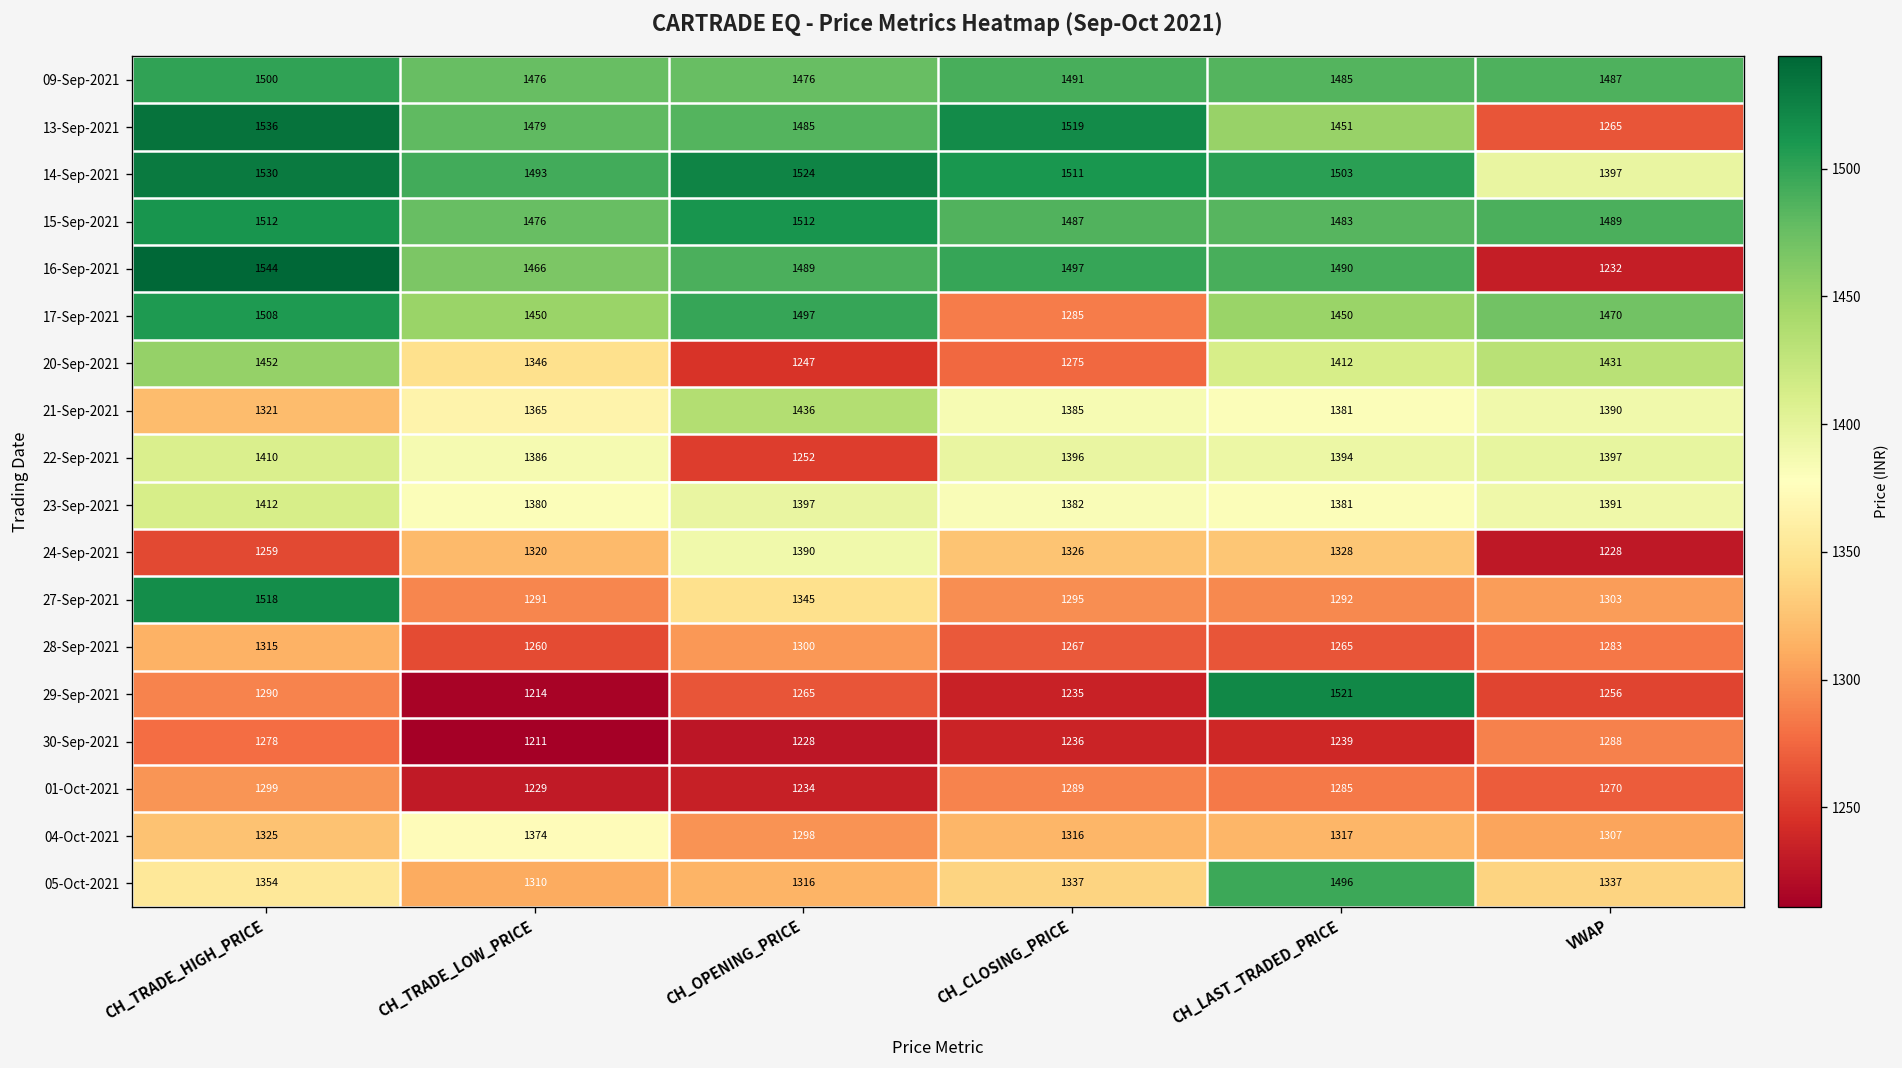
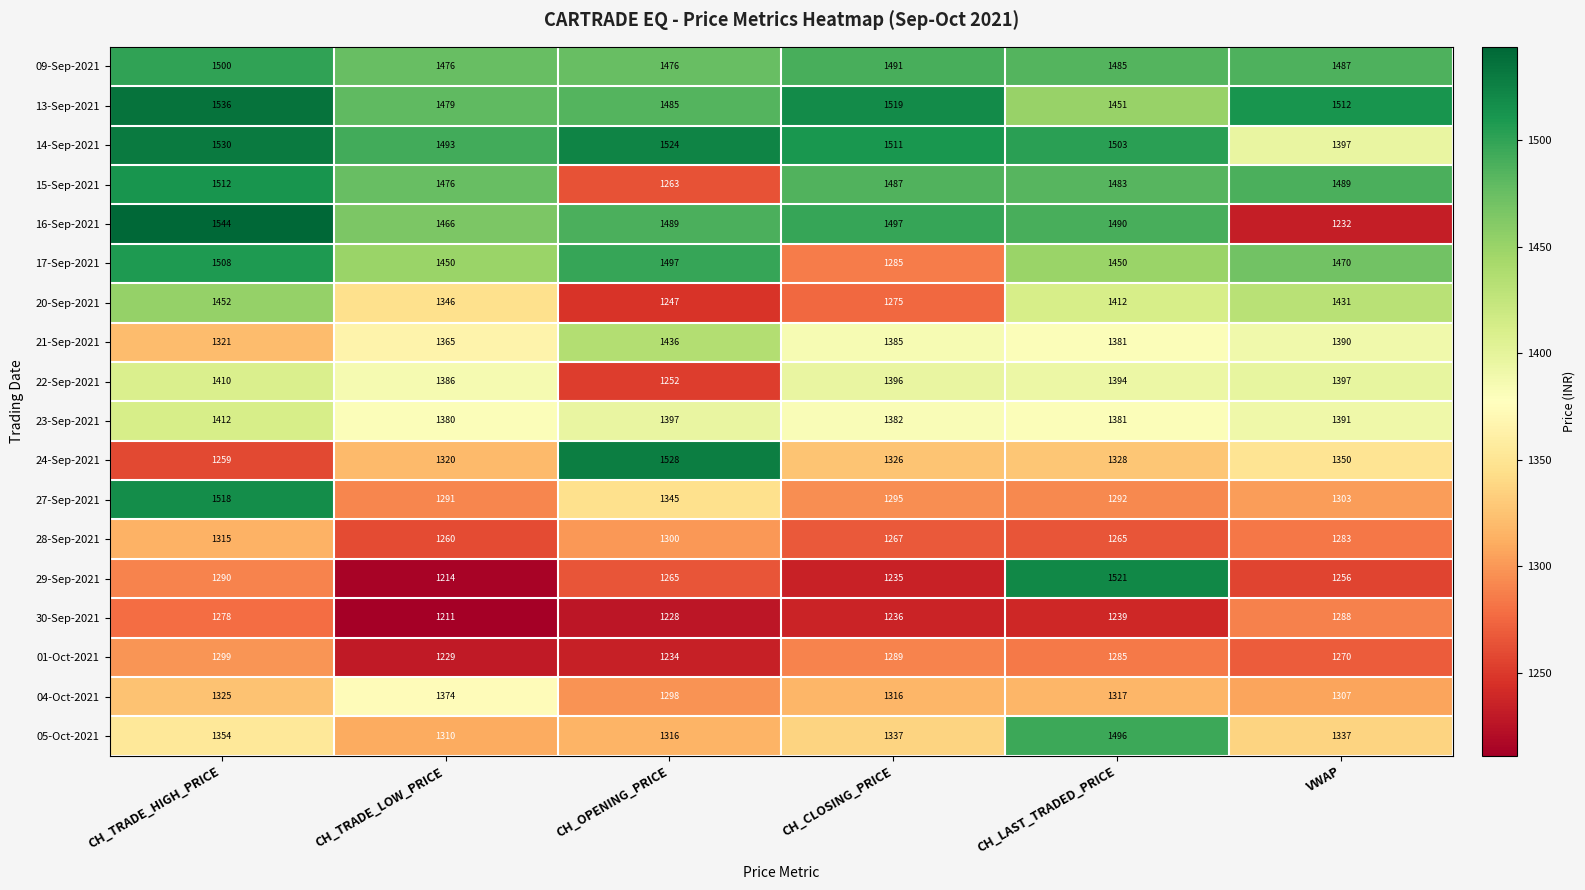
  {
    "09-Sep-2021": {
      "CH_TRADE_HIGH_PRICE": 1500,
      "CH_TRADE_LOW_PRICE": 1476,
      "CH_OPENING_PRICE": 1476,
      "CH_CLOSING_PRICE": 1491,
      "CH_LAST_TRADED_PRICE": 1485,
      "VWAP": 1487
    },
    "13-Sep-2021": {
      "CH_TRADE_HIGH_PRICE": 1536,
      "CH_TRADE_LOW_PRICE": 1479,
      "CH_OPENING_PRICE": 1485,
      "CH_CLOSING_PRICE": 1519,
      "CH_LAST_TRADED_PRICE": 1451,
-     "VWAP": 1265
+     "VWAP": 1512
    },
    "14-Sep-2021": {
      "CH_TRADE_HIGH_PRICE": 1530,
      "CH_TRADE_LOW_PRICE": 1493,
      "CH_OPENING_PRICE": 1524,
      "CH_CLOSING_PRICE": 1511,
      "CH_LAST_TRADED_PRICE": 1503,
      "VWAP": 1397
    },
    "15-Sep-2021": {
      "CH_TRADE_HIGH_PRICE": 1512,
      "CH_TRADE_LOW_PRICE": 1476,
-     "CH_OPENING_PRICE": 1512,
+     "CH_OPENING_PRICE": 1263,
      "CH_CLOSING_PRICE": 1487,
      "CH_LAST_TRADED_PRICE": 1483,
      "VWAP": 1489
    },
    "16-Sep-2021": {
      "CH_TRADE_HIGH_PRICE": 1544,
      "CH_TRADE_LOW_PRICE": 1466,
      "CH_OPENING_PRICE": 1489,
      "CH_CLOSING_PRICE": 1497,
      "CH_LAST_TRADED_PRICE": 1490,
      "VWAP": 1232
    },
    "17-Sep-2021": {
      "CH_TRADE_HIGH_PRICE": 1508,
      "CH_TRADE_LOW_PRICE": 1450,
      "CH_OPENING_PRICE": 1497,
      "CH_CLOSING_PRICE": 1285,
      "CH_LAST_TRADED_PRICE": 1450,
      "VWAP": 1470
    },
    "20-Sep-2021": {
      "CH_TRADE_HIGH_PRICE": 1452,
      "CH_TRADE_LOW_PRICE": 1346,
      "CH_OPENING_PRICE": 1247,
      "CH_CLOSING_PRICE": 1275,
      "CH_LAST_TRADED_PRICE": 1412,
      "VWAP": 1431
    },
    "21-Sep-2021": {
      "CH_TRADE_HIGH_PRICE": 1321,
      "CH_TRADE_LOW_PRICE": 1365,
      "CH_OPENING_PRICE": 1436,
      "CH_CLOSING_PRICE": 1385,
      "CH_LAST_TRADED_PRICE": 1381,
      "VWAP": 1390
    },
    "22-Sep-2021": {
      "CH_TRADE_HIGH_PRICE": 1410,
      "CH_TRADE_LOW_PRICE": 1386,
      "CH_OPENING_PRICE": 1252,
      "CH_CLOSING_PRICE": 1396,
      "CH_LAST_TRADED_PRICE": 1394,
      "VWAP": 1397
    },
    "23-Sep-2021": {
      "CH_TRADE_HIGH_PRICE": 1412,
      "CH_TRADE_LOW_PRICE": 1380,
      "CH_OPENING_PRICE": 1397,
      "CH_CLOSING_PRICE": 1382,
      "CH_LAST_TRADED_PRICE": 1381,
      "VWAP": 1391
    },
    "24-Sep-2021": {
      "CH_TRADE_HIGH_PRICE": 1259,
      "CH_TRADE_LOW_PRICE": 1320,
-     "CH_OPENING_PRICE": 1390,
+     "CH_OPENING_PRICE": 1528,
      "CH_CLOSING_PRICE": 1326,
      "CH_LAST_TRADED_PRICE": 1328,
-     "VWAP": 1228
+     "VWAP": 1350
    },
    "27-Sep-2021": {
      "CH_TRADE_HIGH_PRICE": 1518,
      "CH_TRADE_LOW_PRICE": 1291,
      "CH_OPENING_PRICE": 1345,
      "CH_CLOSING_PRICE": 1295,
      "CH_LAST_TRADED_PRICE": 1292,
      "VWAP": 1303
    },
    "28-Sep-2021": {
      "CH_TRADE_HIGH_PRICE": 1315,
      "CH_TRADE_LOW_PRICE": 1260,
      "CH_OPENING_PRICE": 1300,
      "CH_CLOSING_PRICE": 1267,
      "CH_LAST_TRADED_PRICE": 1265,
      "VWAP": 1283
    },
    "29-Sep-2021": {
      "CH_TRADE_HIGH_PRICE": 1290,
      "CH_TRADE_LOW_PRICE": 1214,
      "CH_OPENING_PRICE": 1265,
      "CH_CLOSING_PRICE": 1235,
      "CH_LAST_TRADED_PRICE": 1521,
      "VWAP": 1256
    },
    "30-Sep-2021": {
      "CH_TRADE_HIGH_PRICE": 1278,
      "CH_TRADE_LOW_PRICE": 1211,
      "CH_OPENING_PRICE": 1228,
      "CH_CLOSING_PRICE": 1236,
      "CH_LAST_TRADED_PRICE": 1239,
      "VWAP": 1288
    },
    "01-Oct-2021": {
      "CH_TRADE_HIGH_PRICE": 1299,
      "CH_TRADE_LOW_PRICE": 1229,
      "CH_OPENING_PRICE": 1234,
      "CH_CLOSING_PRICE": 1289,
      "CH_LAST_TRADED_PRICE": 1285,
      "VWAP": 1270
    },
    "04-Oct-2021": {
      "CH_TRADE_HIGH_PRICE": 1325,
      "CH_TRADE_LOW_PRICE": 1374,
      "CH_OPENING_PRICE": 1298,
      "CH_CLOSING_PRICE": 1316,
      "CH_LAST_TRADED_PRICE": 1317,
      "VWAP": 1307
    },
    "05-Oct-2021": {
      "CH_TRADE_HIGH_PRICE": 1354,
      "CH_TRADE_LOW_PRICE": 1310,
      "CH_OPENING_PRICE": 1316,
      "CH_CLOSING_PRICE": 1337,
      "CH_LAST_TRADED_PRICE": 1496,
      "VWAP": 1337
    }
  }
